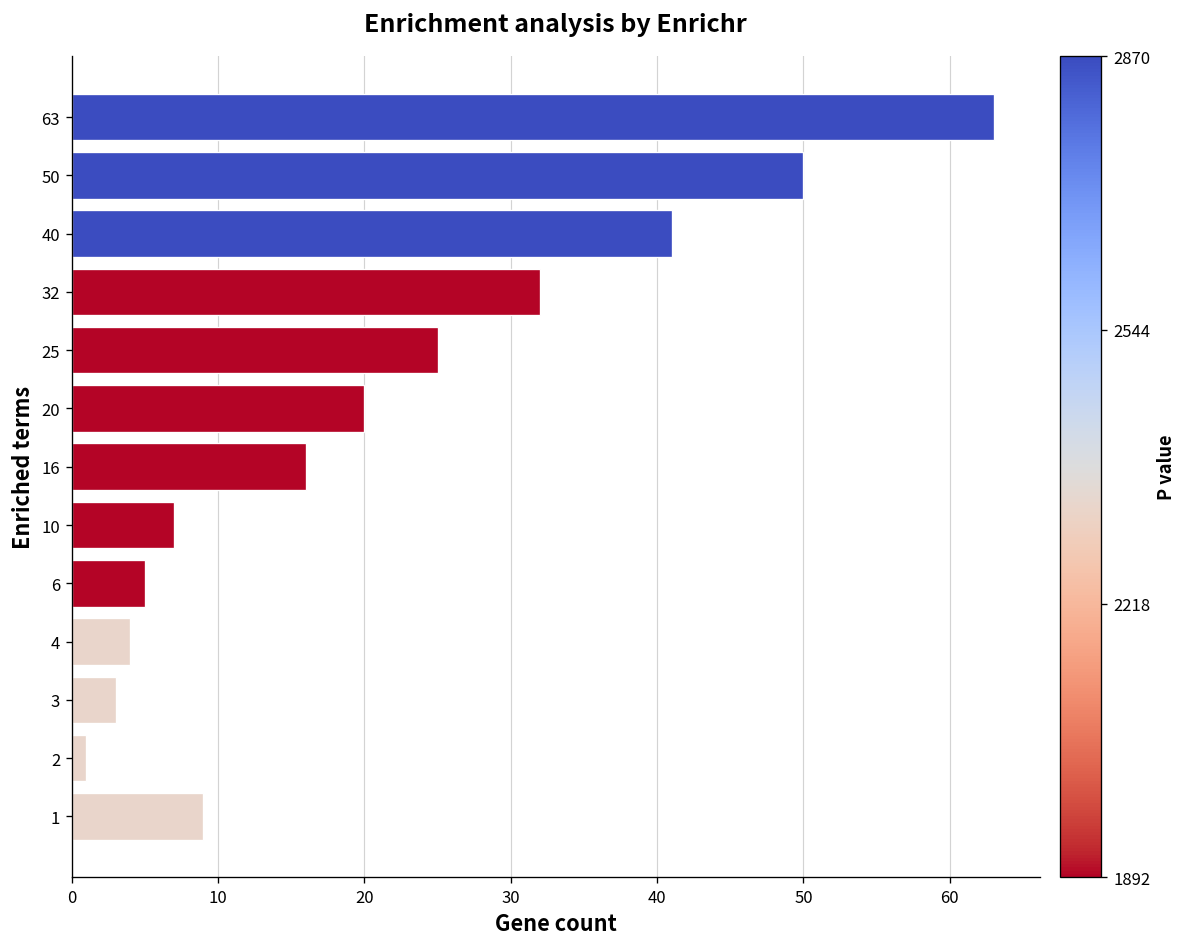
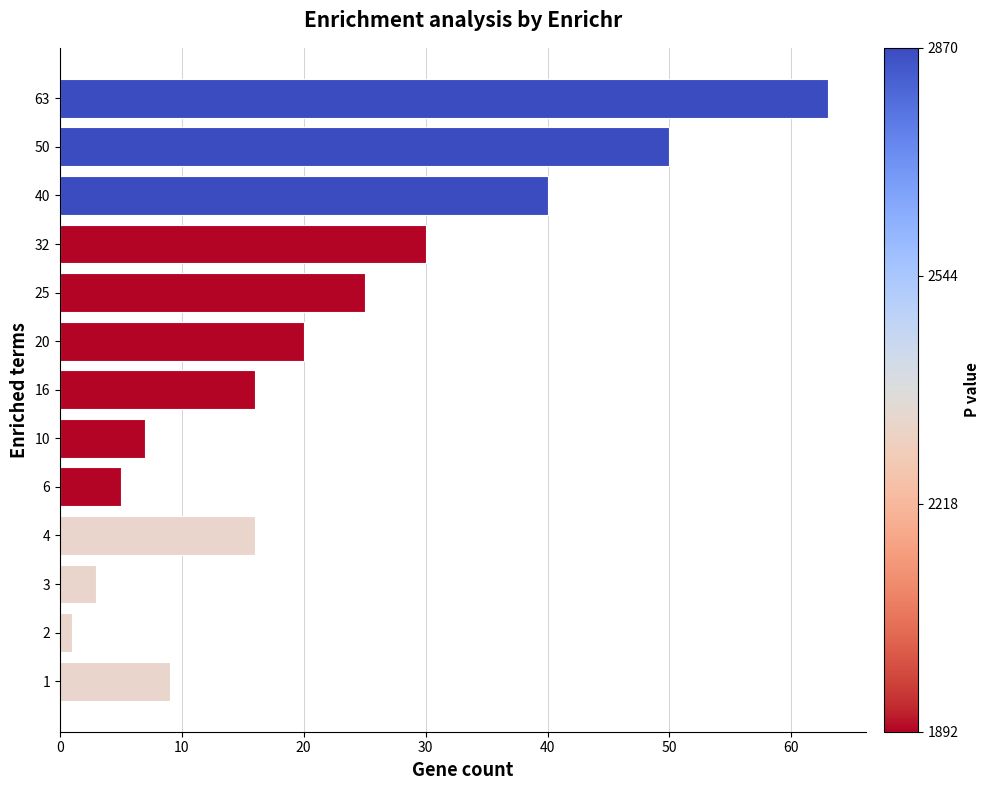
  {
    "63": 63,
    "50": 50,
-   "40": 41,
-   "32": 32,
+   "40": 40,
+   "32": 30,
    "25": 25,
    "20": 20,
    "16": 16,
    "10": 7,
    "6": 5,
-   "4": 4,
+   "4": 16,
    "3": 3,
    "2": 1,
    "1": 9
  }
